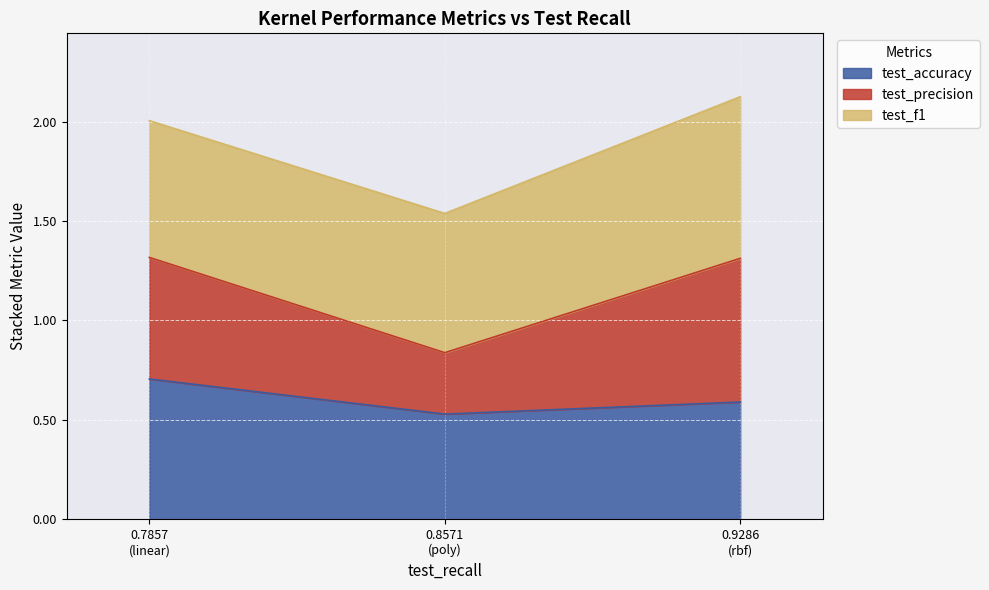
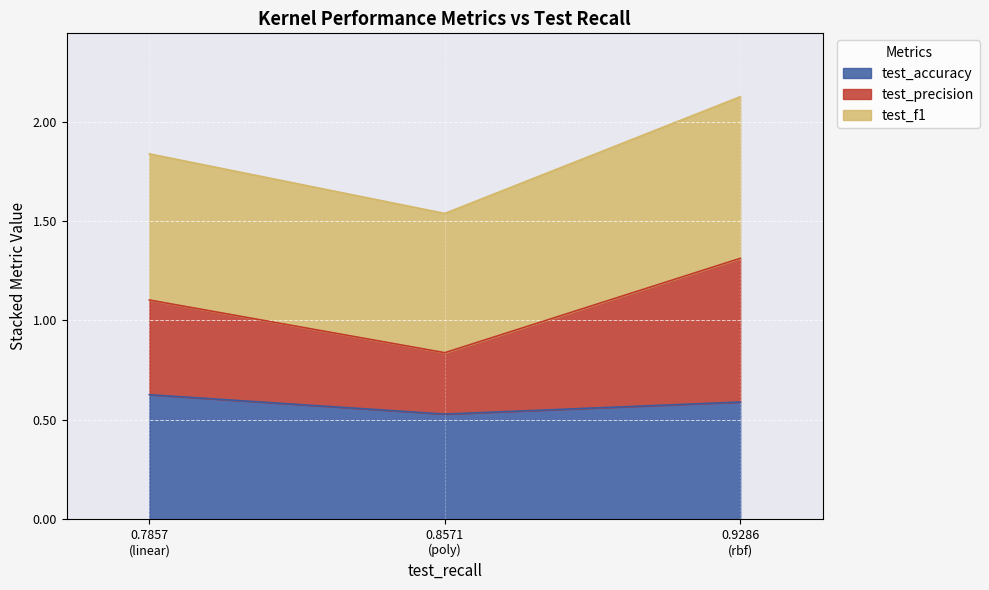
  {
    "test_accuracy": {
-     "0.7857 (linear)": 0.71,
+     "0.7857 (linear)": 0.63,
      "0.8571 (poly)": 0.53,
      "0.9286 (rbf)": 0.59
    },
    "test_precision": {
-     "0.7857 (linear)": 0.61,
+     "0.7857 (linear)": 0.48,
      "0.8571 (poly)": 0.31,
      "0.9286 (rbf)": 0.72
    },
    "test_f1": {
-     "0.7857 (linear)": 0.69,
+     "0.7857 (linear)": 0.73,
      "0.8571 (poly)": 0.70,
      "0.9286 (rbf)": 0.81
    }
  }
